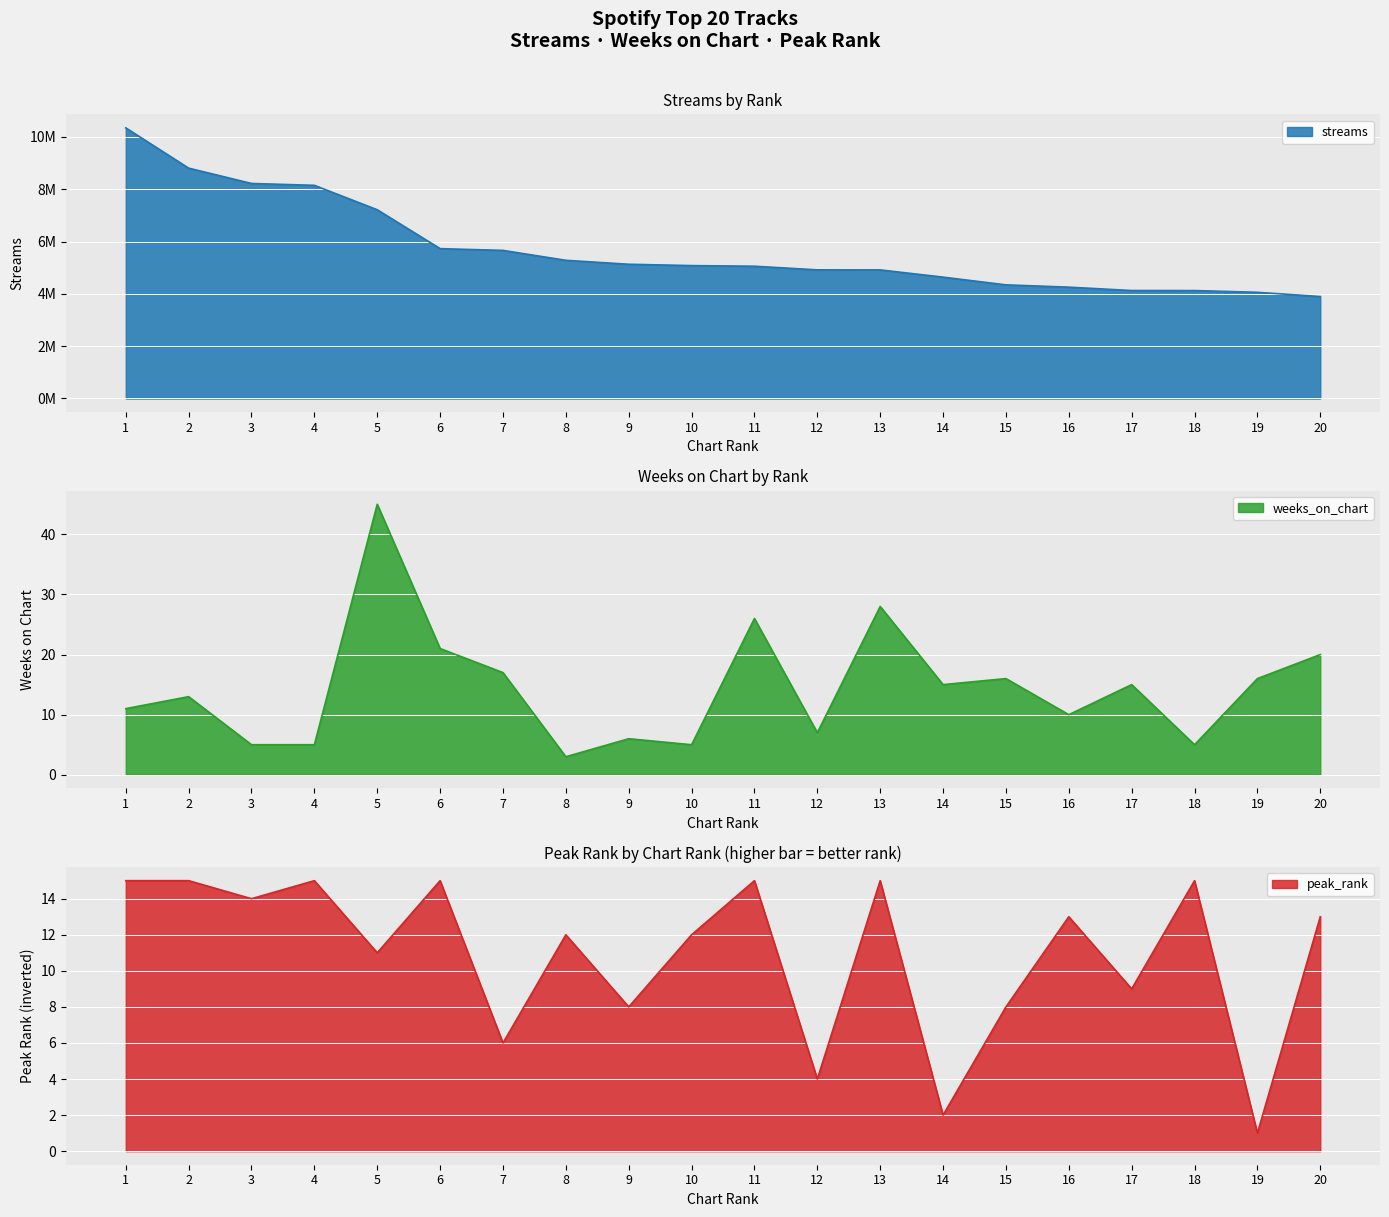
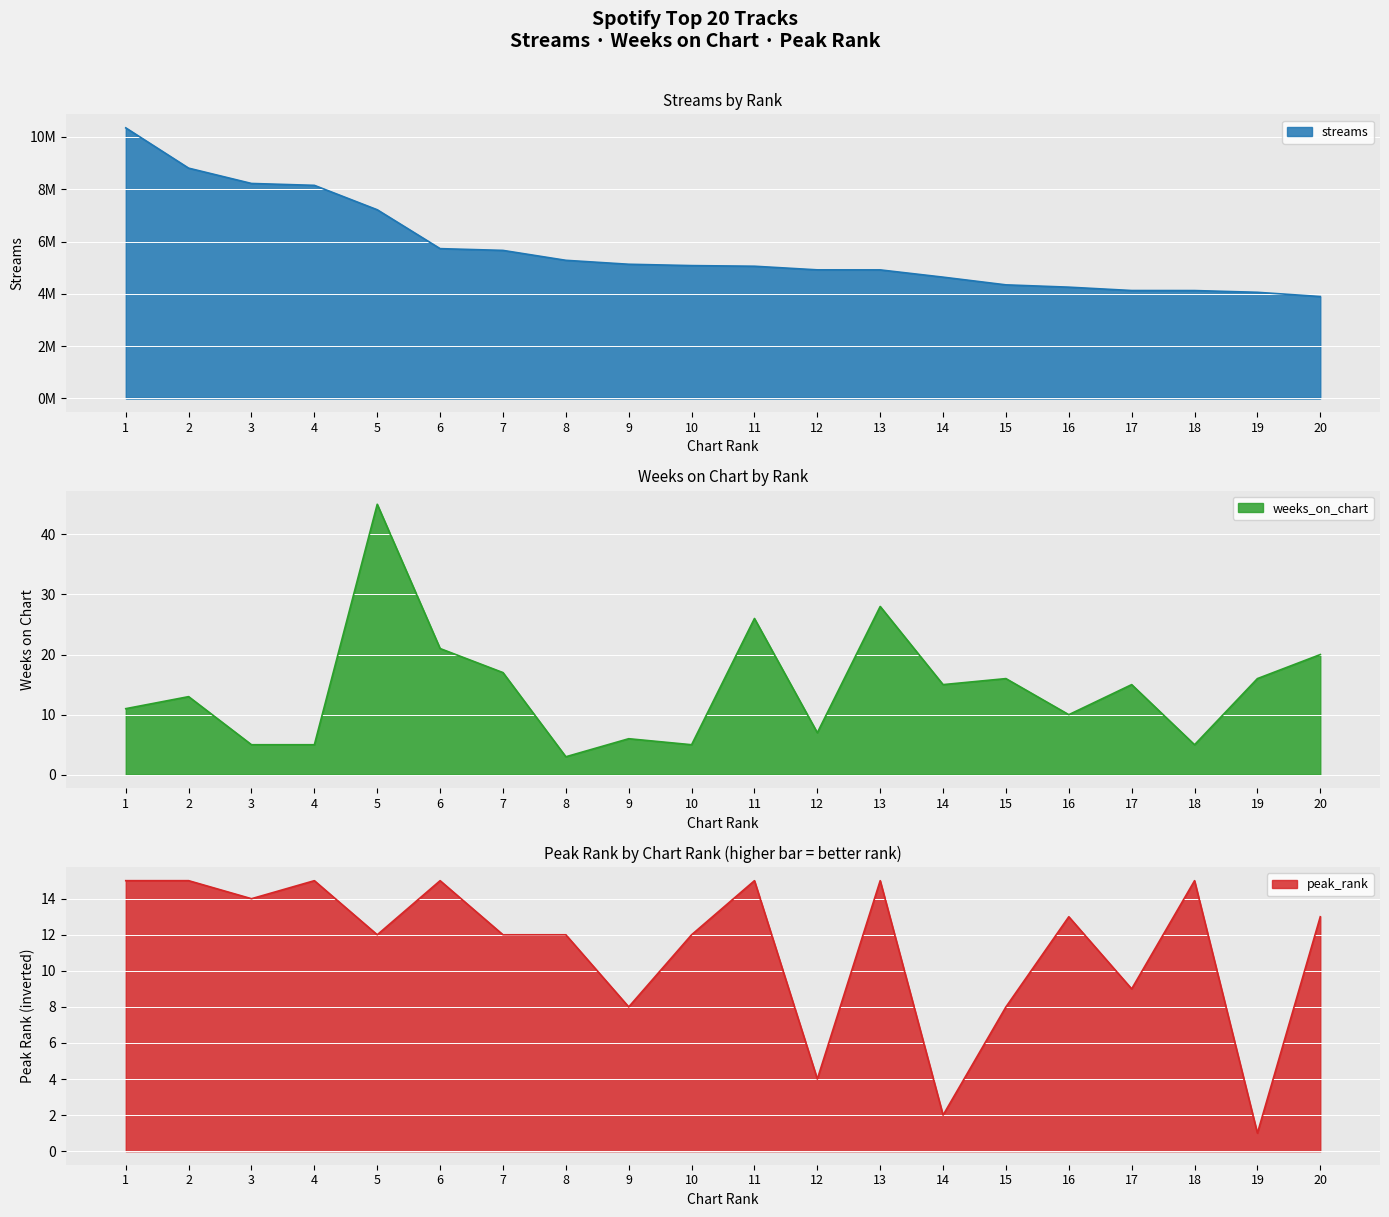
  {
    "Weeks on Chart by Rank": {
      "1": 11,
      "2": 13,
      "3": 5,
      "4": 5,
      "5": 45,
      "6": 21,
      "7": 17,
      "8": 3,
      "9": 6,
      "10": 5,
      "11": 26,
      "12": 7,
      "13": 28,
      "14": 15,
      "15": 16,
      "16": 10,
      "17": 15,
      "18": 5,
      "19": 16,
      "20": 20
    },
    "Peak Rank by Chart Rank (higher bar = better rank)": {
      "1": 15.0,
      "2": 15.0,
      "3": 14.0,
      "4": 15.0,
-     "5": 11.0,
+     "5": 12.0,
      "6": 15.0,
-     "7": 6.0,
+     "7": 12.0,
      "8": 12.0,
      "9": 8.0,
      "10": 12.0,
      "11": 15.0,
      "12": 4.0,
      "13": 15.0,
      "14": 2.0,
      "15": 8.0,
      "16": 13.0,
      "17": 9.0,
      "18": 15.0,
      "19": 1.0,
      "20": 13.0
    }
  }
